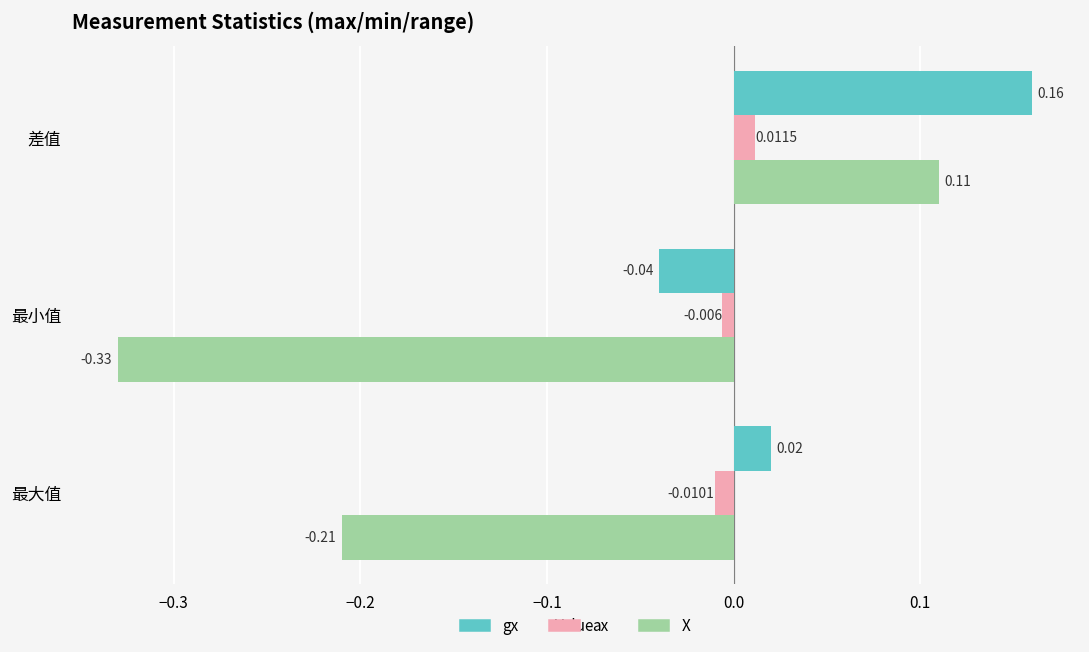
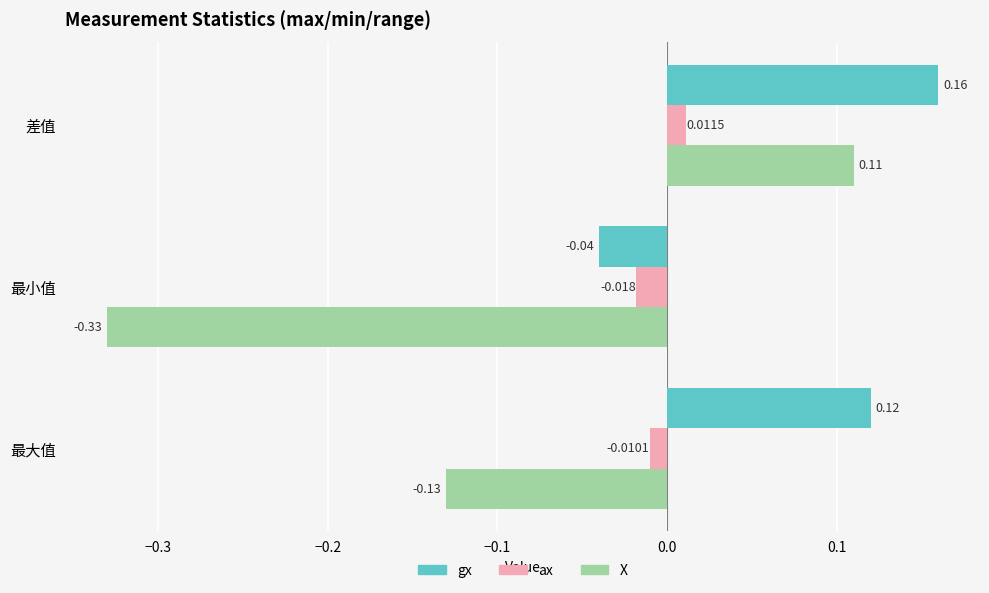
  {
    "gx": {
      "差值": 0.16,
      "最小值": -0.04,
-     "最大值": 0.02
+     "最大值": 0.12
    },
    "ax": {
      "差值": 0.0115,
-     "最小值": -0.006,
+     "最小值": -0.018,
      "最大值": -0.0101
    },
    "X": {
      "差值": 0.11,
      "最小值": -0.33,
-     "最大值": -0.21
+     "最大值": -0.13
    }
  }
